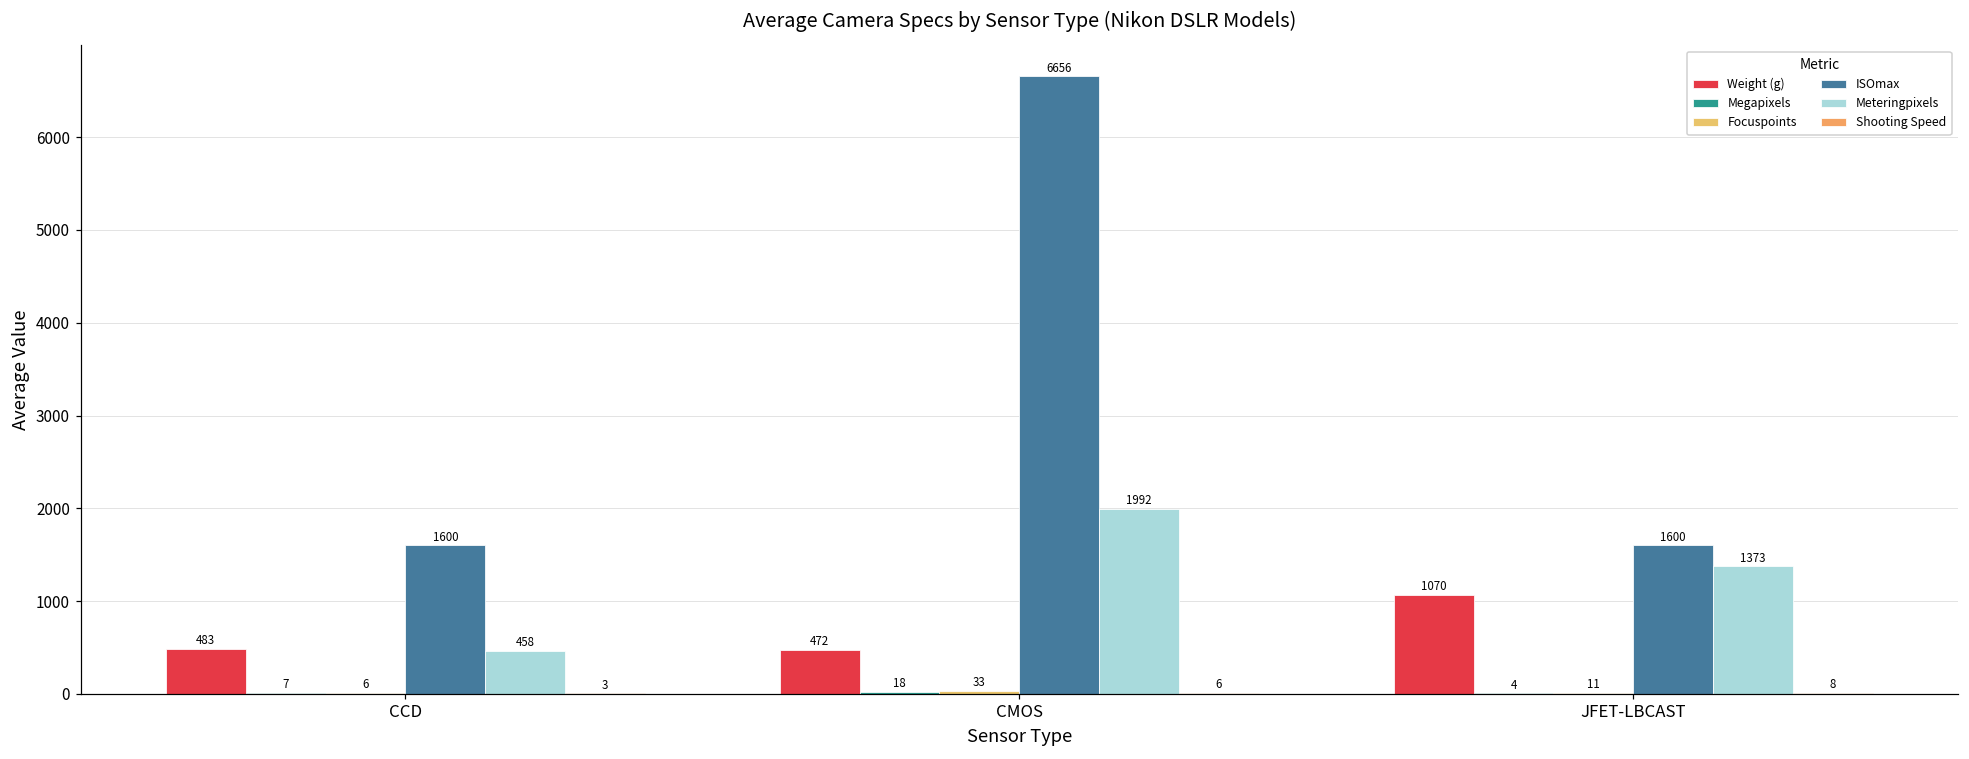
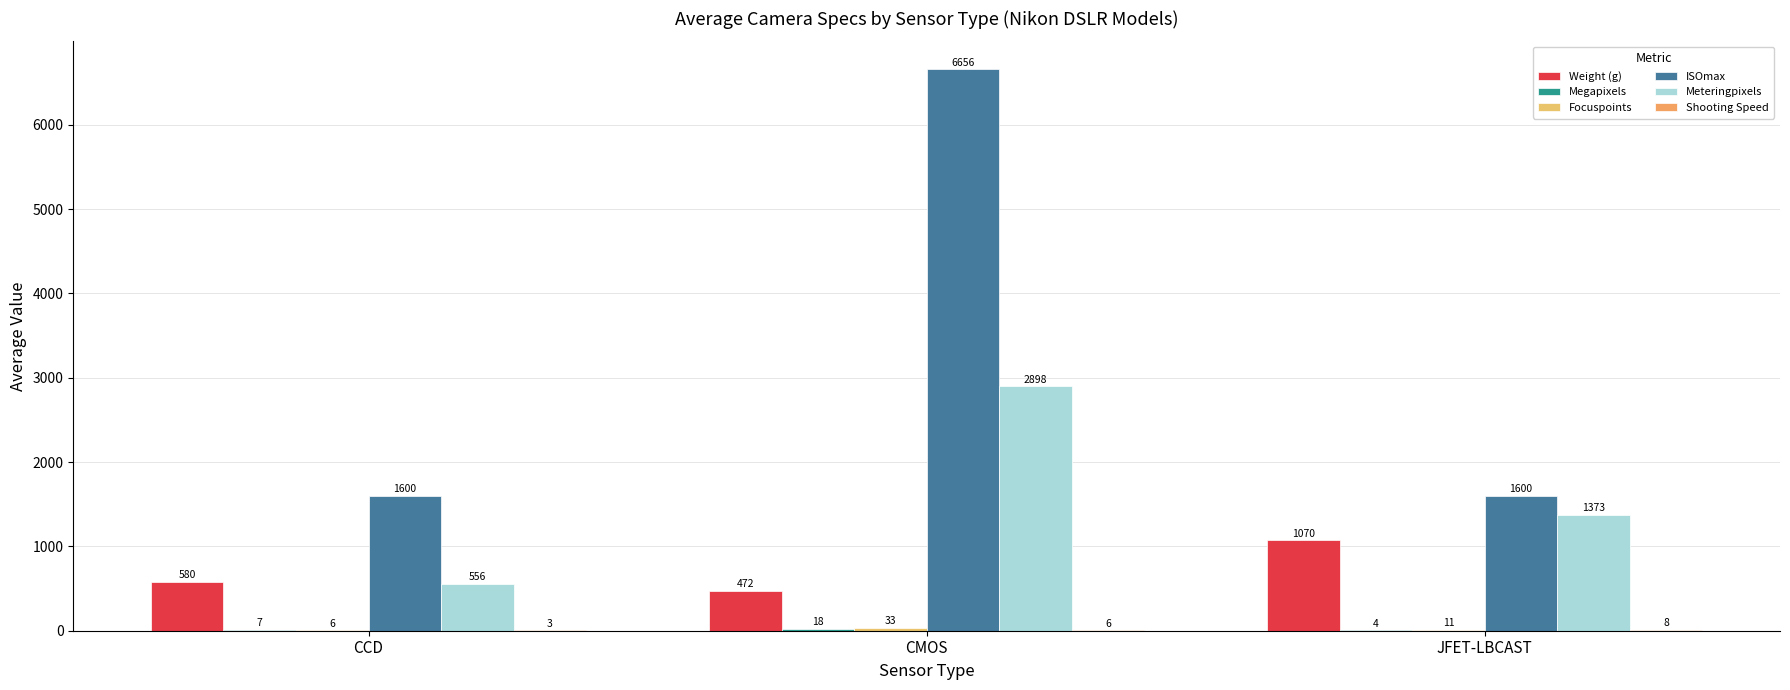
  {
    "Weight (g)": {
-     "CCD": 483,
+     "CCD": 580,
      "CMOS": 472,
      "JFET-LBCAST": 1070
    },
    "Meteringpixels": {
-     "CCD": 458,
-     "CMOS": 1992,
+     "CCD": 556,
+     "CMOS": 2898,
      "JFET-LBCAST": 1373
    }
  }
